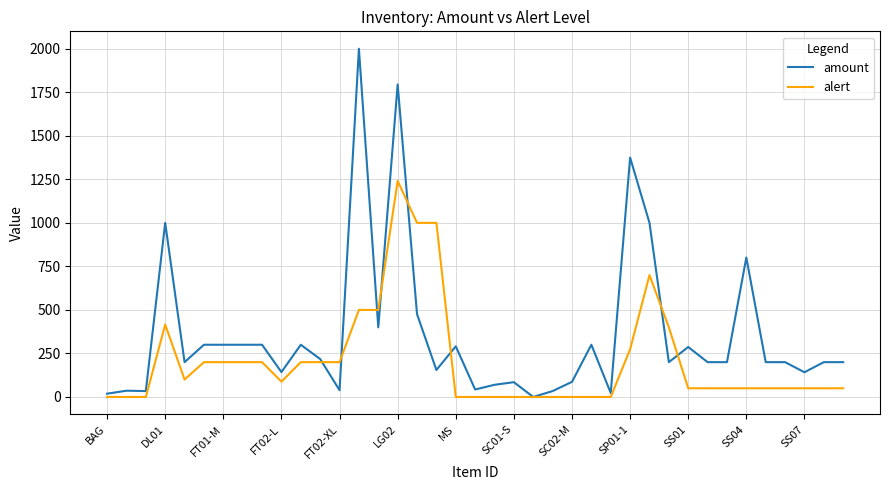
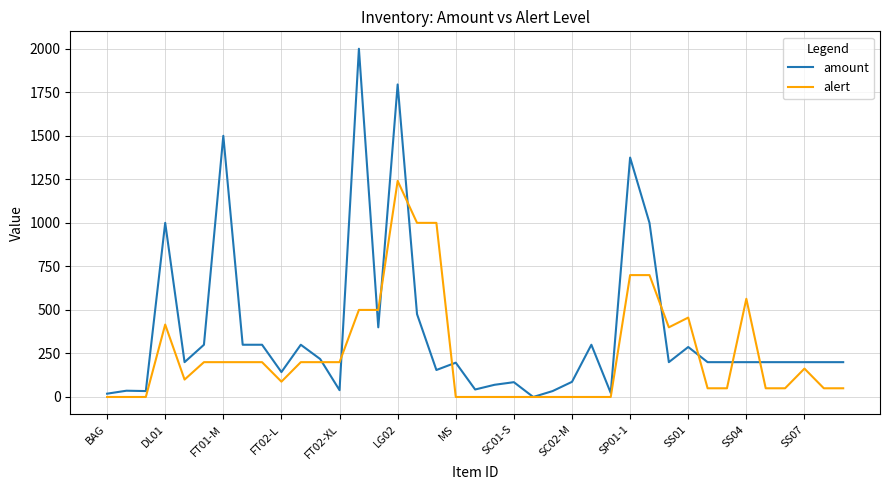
  {
    "amount": {
      "BAG": 20,
      "DL01": 1000,
-     "FT01-M": 300,
+     "FT01-M": 1500,
      "FT02-L": 140,
      "FT02-XL": 40,
      "LG02": 1800,
-     "MS": 290,
+     "MS": 200,
      "SC01-S": 90,
      "SC02-M": 90,
      "SP01-1": 1380,
      "SS01": 290,
-     "SS04": 800,
-     "SS07": 140
+     "SS04": 200,
+     "SS07": 200
    },
    "alert": {
      "BAG": 0,
      "DL01": 420,
      "FT01-M": 200,
      "FT02-L": 90,
      "FT02-XL": 200,
      "LG02": 1240,
      "MS": 0,
      "SC01-S": 0,
      "SC02-M": 0,
-     "SP01-1": 270,
-     "SS01": 50,
-     "SS04": 50,
-     "SS07": 50
+     "SP01-1": 700,
+     "SS01": 460,
+     "SS04": 560,
+     "SS07": 160
    }
  }
